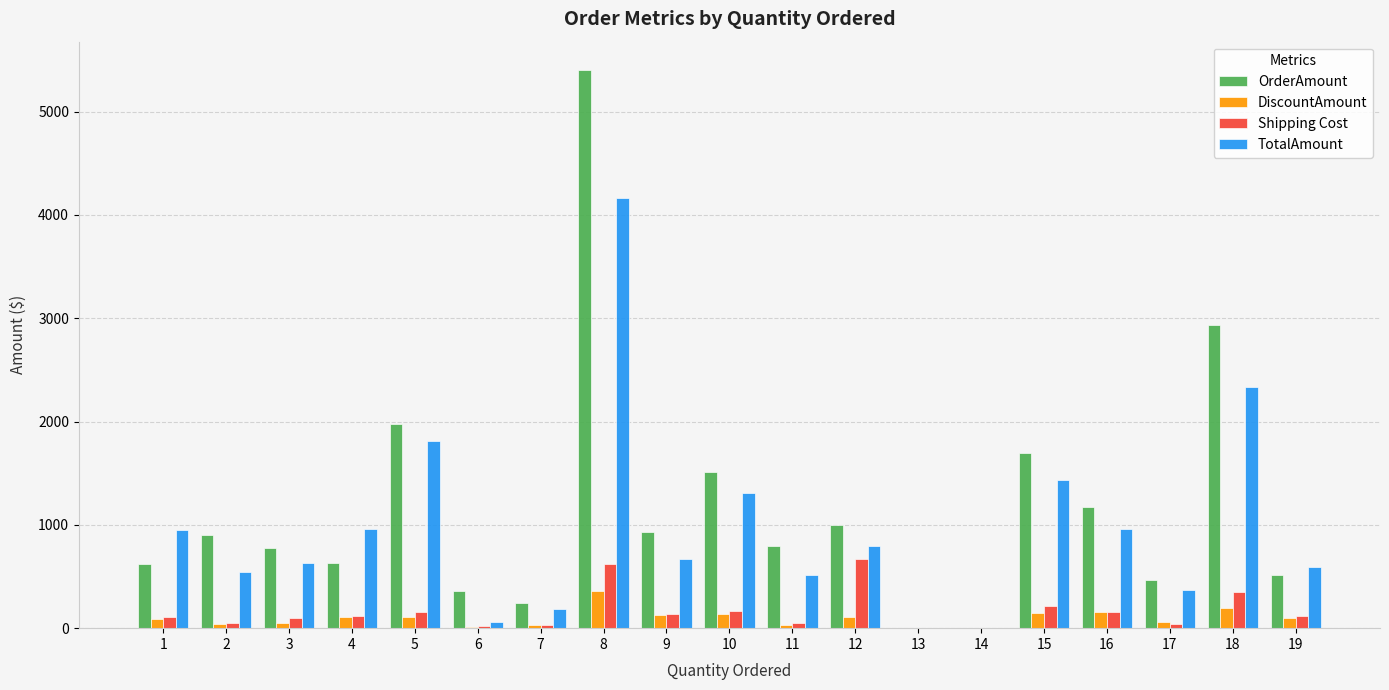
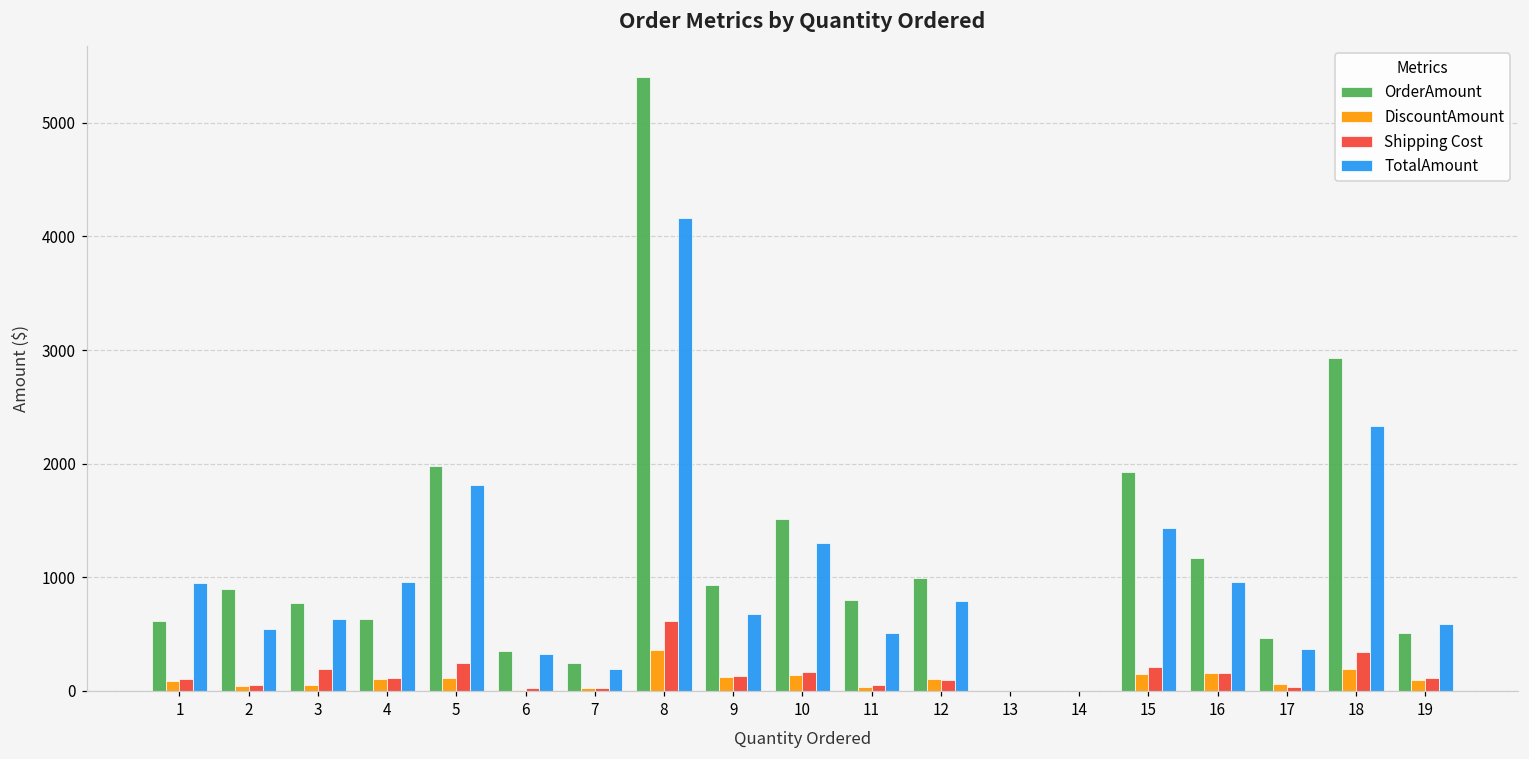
  {
    "OrderAmount": {
      "1": 620,
      "2": 900,
      "3": 780,
      "4": 630,
      "5": 1980,
      "6": 360,
      "7": 250,
      "8": 5410,
      "9": 940,
      "10": 1520,
      "11": 800,
      "12": 1000,
      "13": 0,
      "14": 0,
-     "15": 1700,
+     "15": 1930,
      "16": 1170,
      "17": 470,
      "18": 2930,
      "19": 510
    },
    "DiscountAmount": {
      "1": 90,
      "2": 40,
      "3": 50,
      "4": 110,
      "5": 110,
      "7": 30,
      "8": 360,
      "9": 130,
      "10": 140,
      "11": 30,
      "12": 110,
      "13": 0,
      "14": 0,
      "15": 150,
      "16": 160,
      "17": 60,
      "18": 190,
      "19": 100
    },
    "Shipping Cost": {
      "1": 110,
      "2": 50,
-     "3": 90,
+     "3": 190,
      "4": 120,
-     "5": 160,
+     "5": 250,
      "7": 30,
      "8": 620,
      "9": 140,
      "10": 170,
      "11": 50,
-     "12": 670,
+     "12": 100,
      "13": 0,
      "14": 0,
      "15": 210,
      "16": 160,
      "17": 40,
      "18": 350,
      "19": 120
    },
    "TotalAmount": {
      "1": 950,
      "2": 540,
      "3": 630,
      "4": 960,
      "5": 1810,
-     "6": 60,
+     "6": 330,
      "7": 190,
      "8": 4170,
      "9": 670,
      "10": 1310,
      "11": 510,
      "12": 790,
      "13": 0,
      "14": 0,
      "15": 1440,
      "16": 960,
      "17": 370,
      "18": 2330,
      "19": 590
    }
  }
